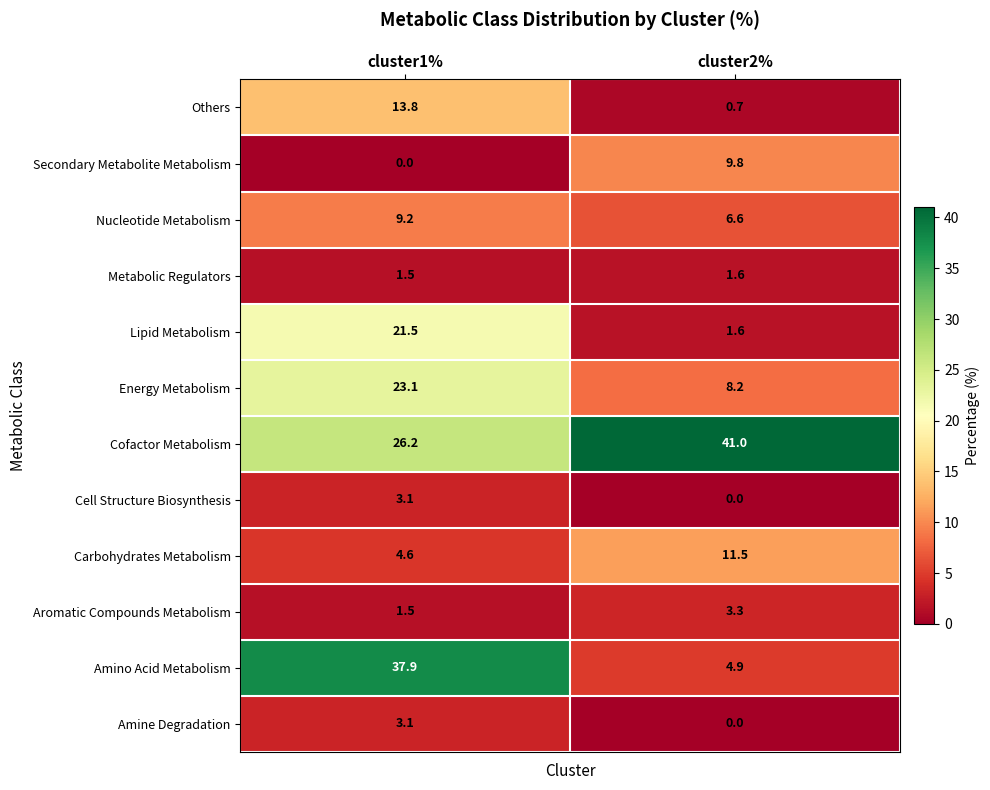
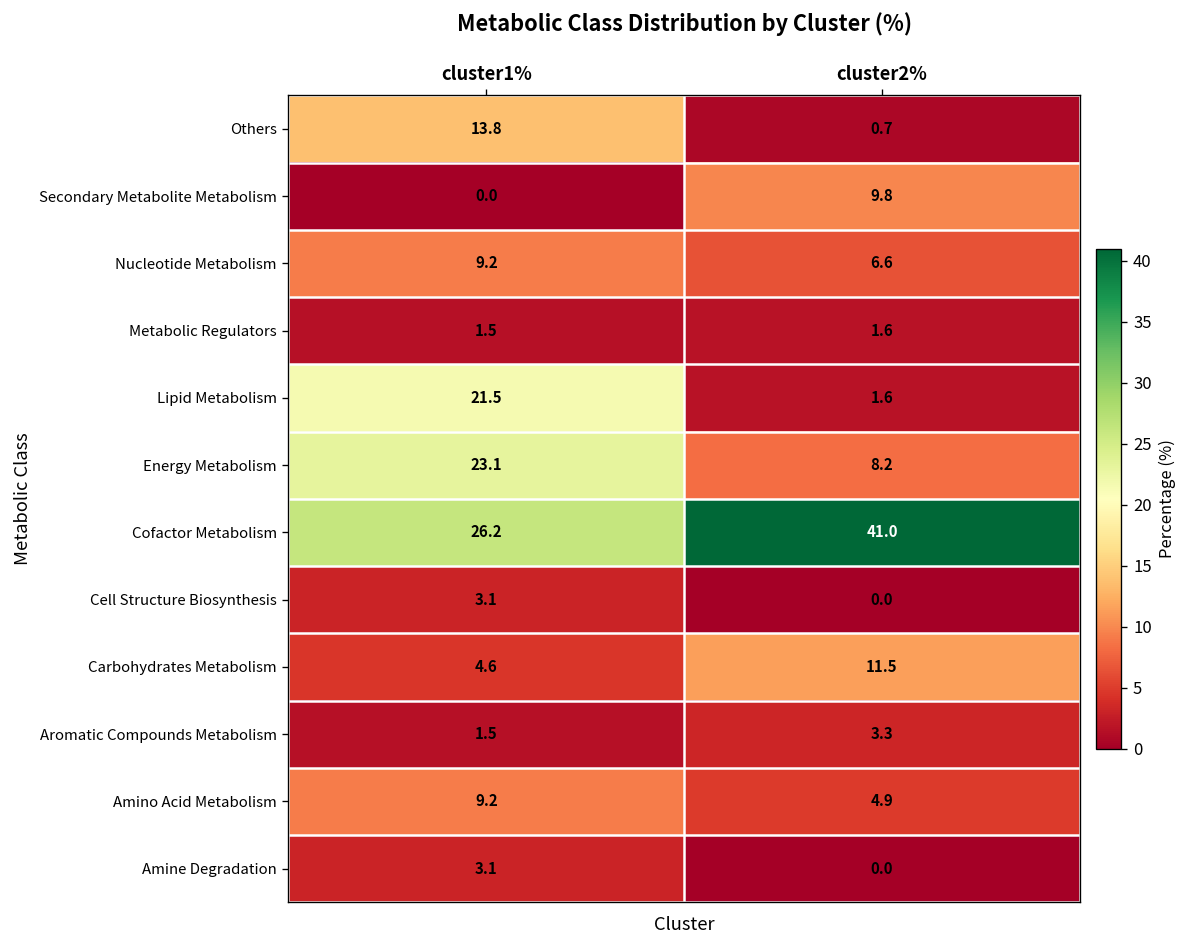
  {
    "Others": {
      "cluster1%": 13.8,
      "cluster2%": 0.7
    },
    "Secondary Metabolite Metabolism": {
      "cluster1%": 0.0,
      "cluster2%": 9.8
    },
    "Nucleotide Metabolism": {
      "cluster1%": 9.2,
      "cluster2%": 6.6
    },
    "Metabolic Regulators": {
      "cluster1%": 1.5,
      "cluster2%": 1.6
    },
    "Lipid Metabolism": {
      "cluster1%": 21.5,
      "cluster2%": 1.6
    },
    "Energy Metabolism": {
      "cluster1%": 23.1,
      "cluster2%": 8.2
    },
    "Cofactor Metabolism": {
      "cluster1%": 26.2,
      "cluster2%": 41.0
    },
    "Cell Structure Biosynthesis": {
      "cluster1%": 3.1,
      "cluster2%": 0.0
    },
    "Carbohydrates Metabolism": {
      "cluster1%": 4.6,
      "cluster2%": 11.5
    },
    "Aromatic Compounds Metabolism": {
      "cluster1%": 1.5,
      "cluster2%": 3.3
    },
    "Amino Acid Metabolism": {
-     "cluster1%": 37.9,
+     "cluster1%": 9.2,
      "cluster2%": 4.9
    },
    "Amine Degradation": {
      "cluster1%": 3.1,
      "cluster2%": 0.0
    }
  }
